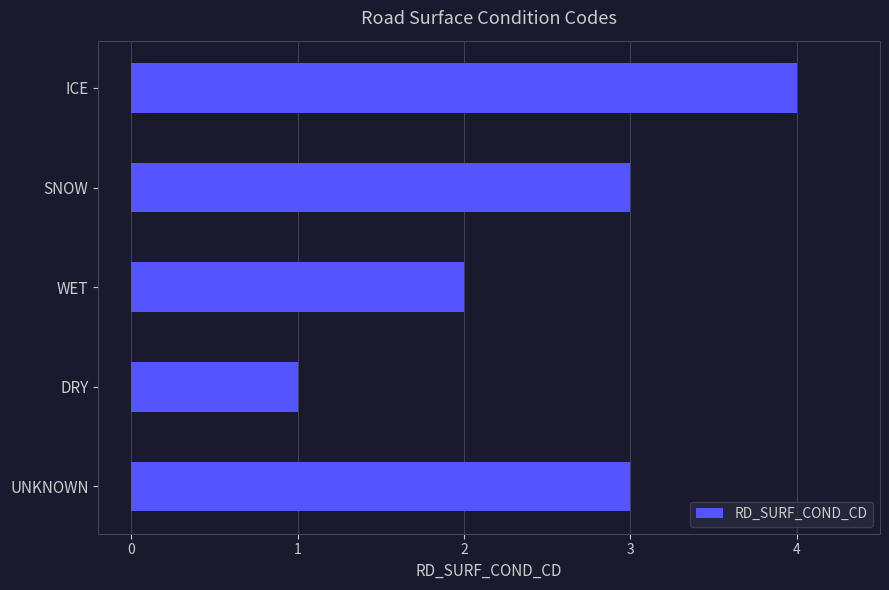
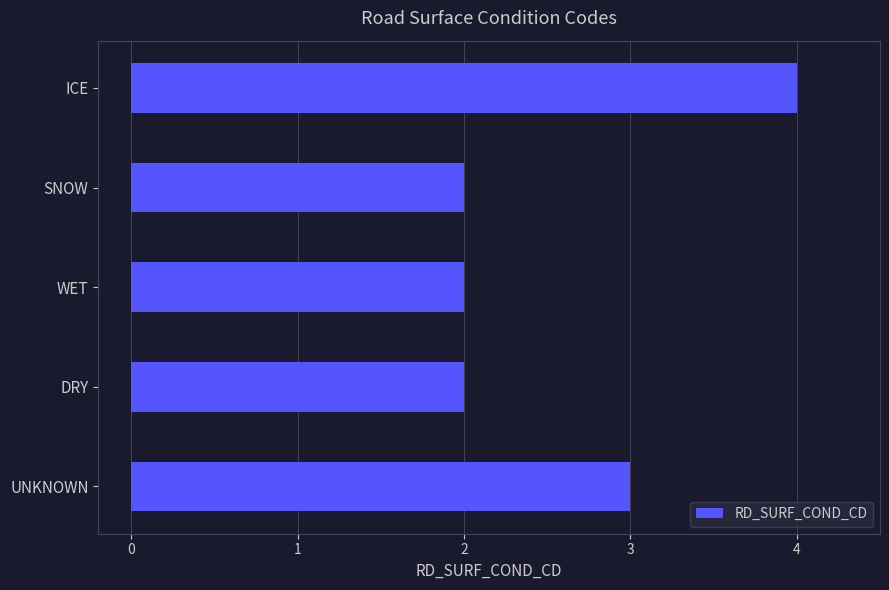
  {
    "ICE": 4,
-   "SNOW": 3,
+   "SNOW": 2,
    "WET": 2,
-   "DRY": 1,
+   "DRY": 2,
    "UNKNOWN": 3
  }
